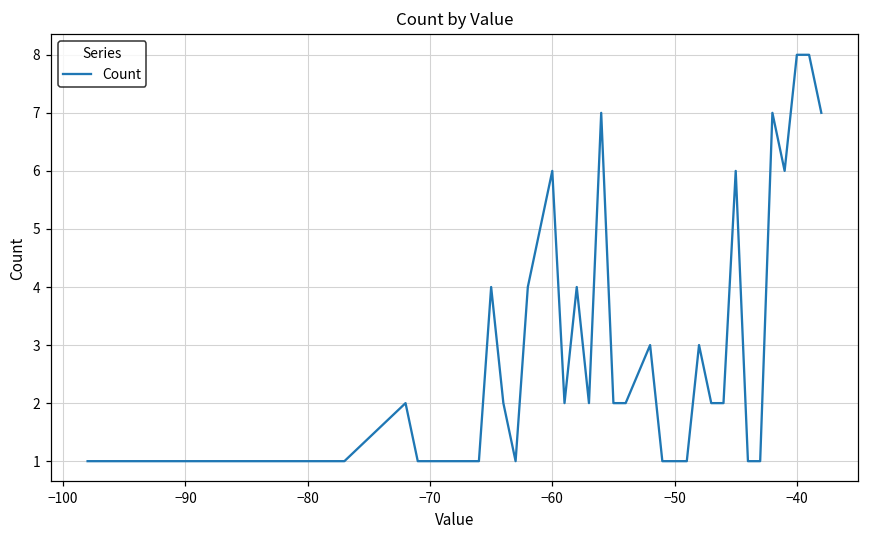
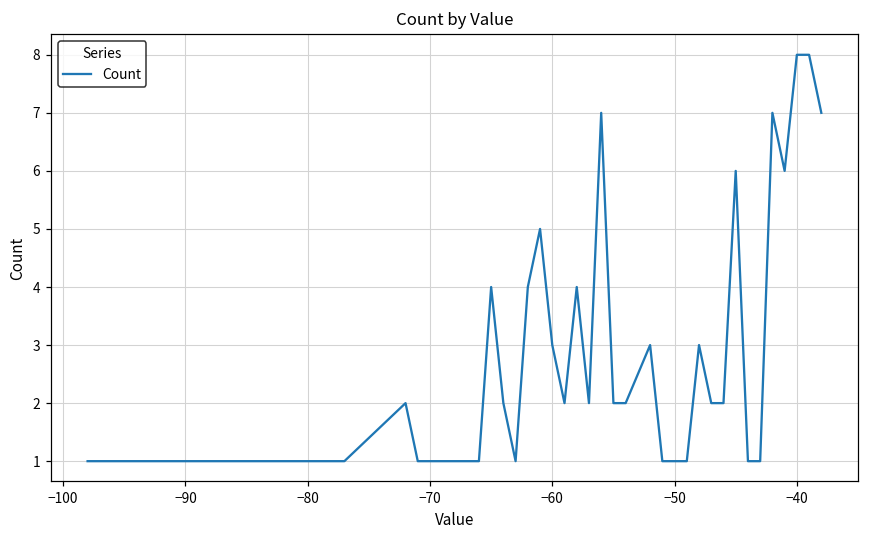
  {
-   "−60": 6,
+   "−60": 3,
    "−50": 1,
    "−40": 8
  }
